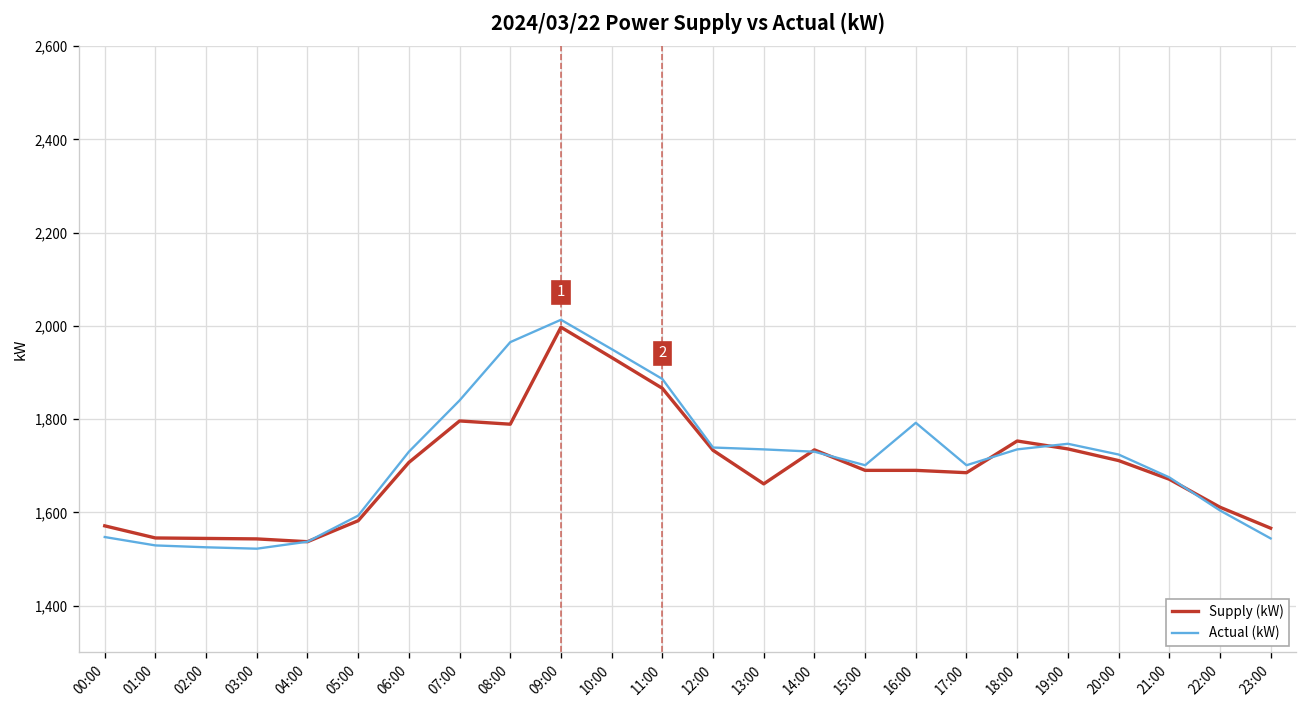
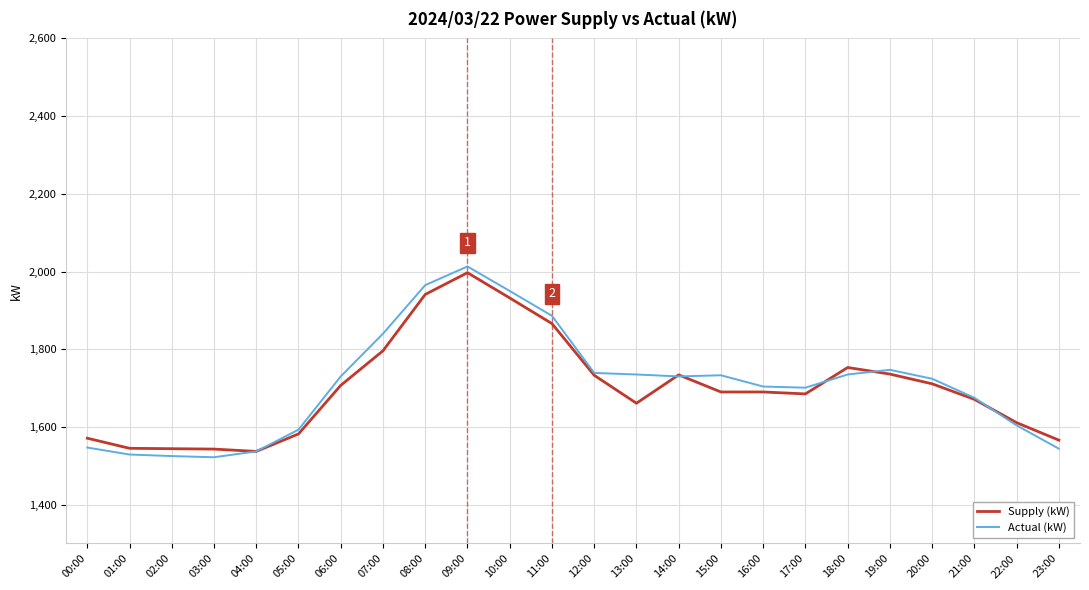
  {
    "Supply (kW)": {
      "00:00": "1,570",
      "01:00": "1,550",
      "02:00": "1,540",
      "03:00": "1,540",
      "05:00": "1,580",
      "06:00": "1,710",
      "07:00": "1,800",
-     "08:00": "1,790",
+     "08:00": "1,940",
      "09:00": "2,000",
      "10:00": "1,930",
      "11:00": "1,870",
      "13:00": "1,660",
      "15:00": "1,690",
      "16:00": "1,690",
      "17:00": "1,690",
      "18:00": "1,750",
      "19:00": "1,740",
      "20:00": "1,710",
      "22:00": "1,610",
      "23:00": "1,570"
    },
    "Actual (kW)": {
      "00:00": "1,550",
      "01:00": "1,530",
      "02:00": "1,530",
      "03:00": "1,520",
      "05:00": "1,590",
      "06:00": "1,730",
      "07:00": "1,840",
      "08:00": "1,970",
      "10:00": "1,950",
      "13:00": "1,740",
-     "15:00": "1,700",
-     "16:00": "1,790",
+     "15:00": "1,730",
+     "16:00": "1,700",
      "17:00": "1,700",
      "18:00": "1,740",
      "19:00": "1,750",
      "20:00": "1,720",
      "22:00": "1,600",
      "23:00": "1,540"
    }
  }
